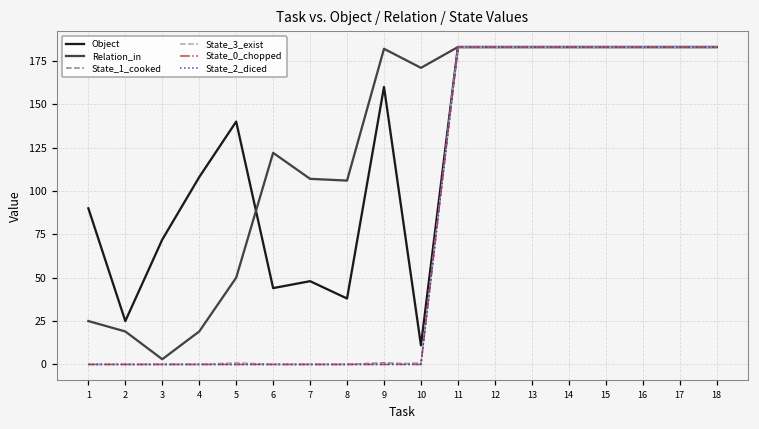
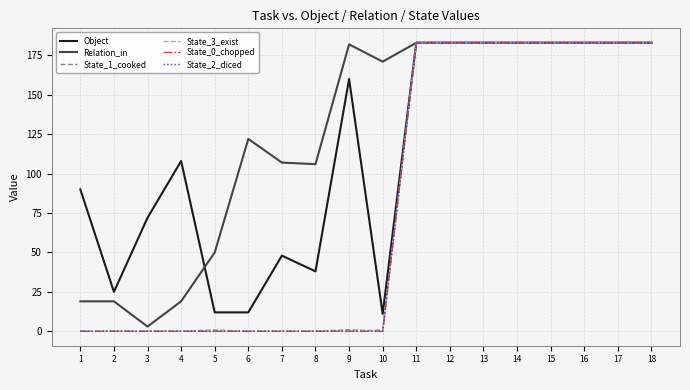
  {
    "Object": {
      "1": 90,
      "2": 25,
      "3": 72,
      "4": 108,
-     "5": 140,
-     "6": 44,
+     "5": 12,
+     "6": 12,
      "7": 48,
      "8": 38,
      "9": 160,
      "10": 11
    },
    "Relation_in": {
-     "1": 25,
+     "1": 19,
      "2": 19,
      "3": 3,
      "4": 19,
      "5": 50,
      "6": 122,
      "7": 107,
      "8": 106,
      "9": 182,
      "10": 171
    }
  }
